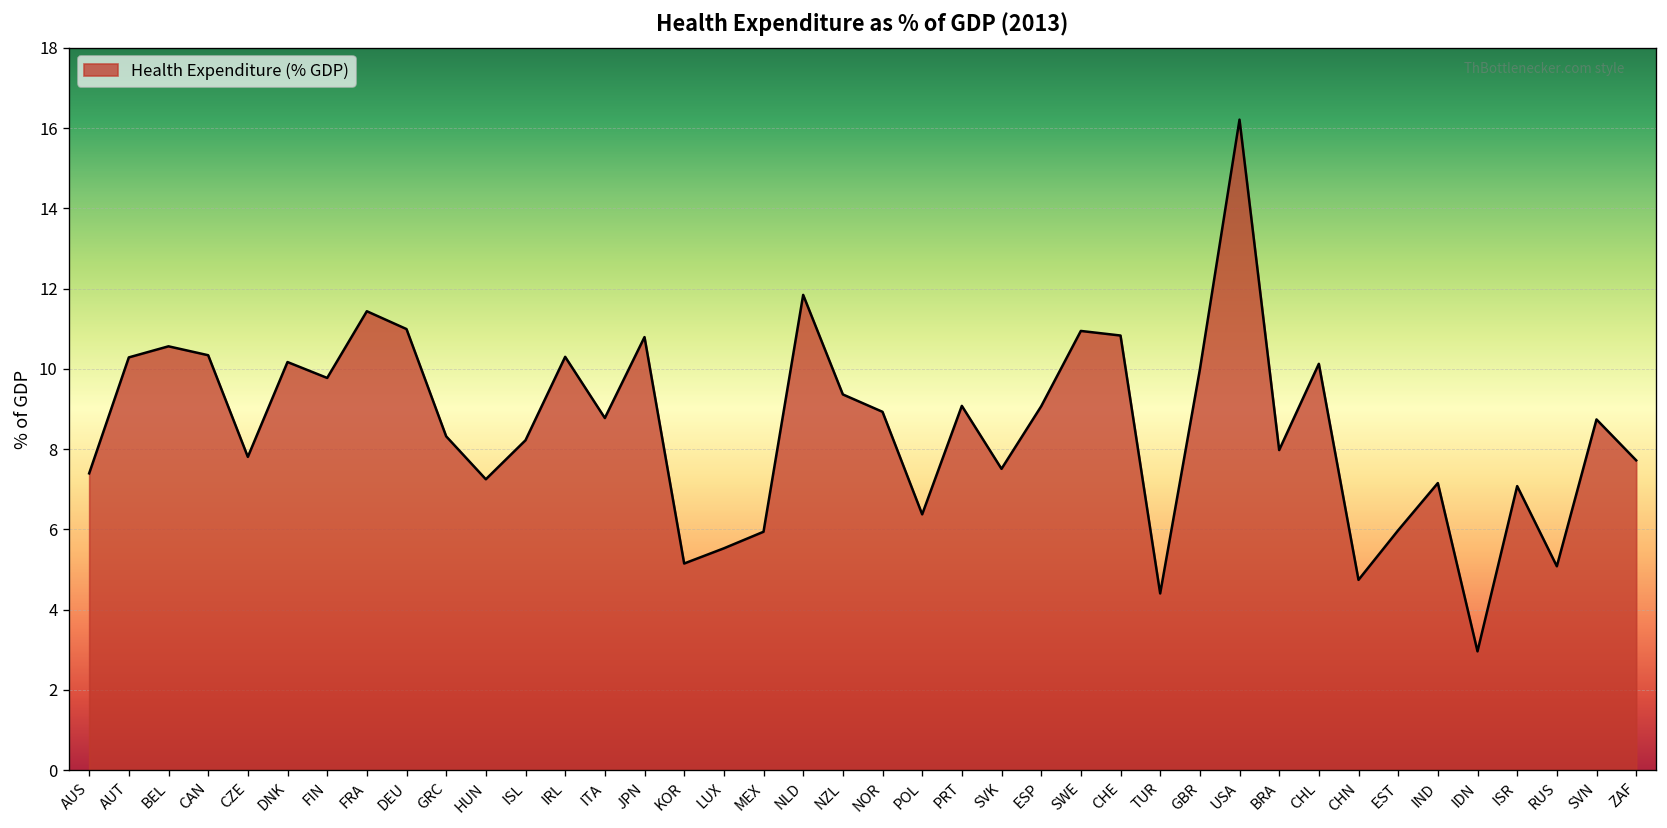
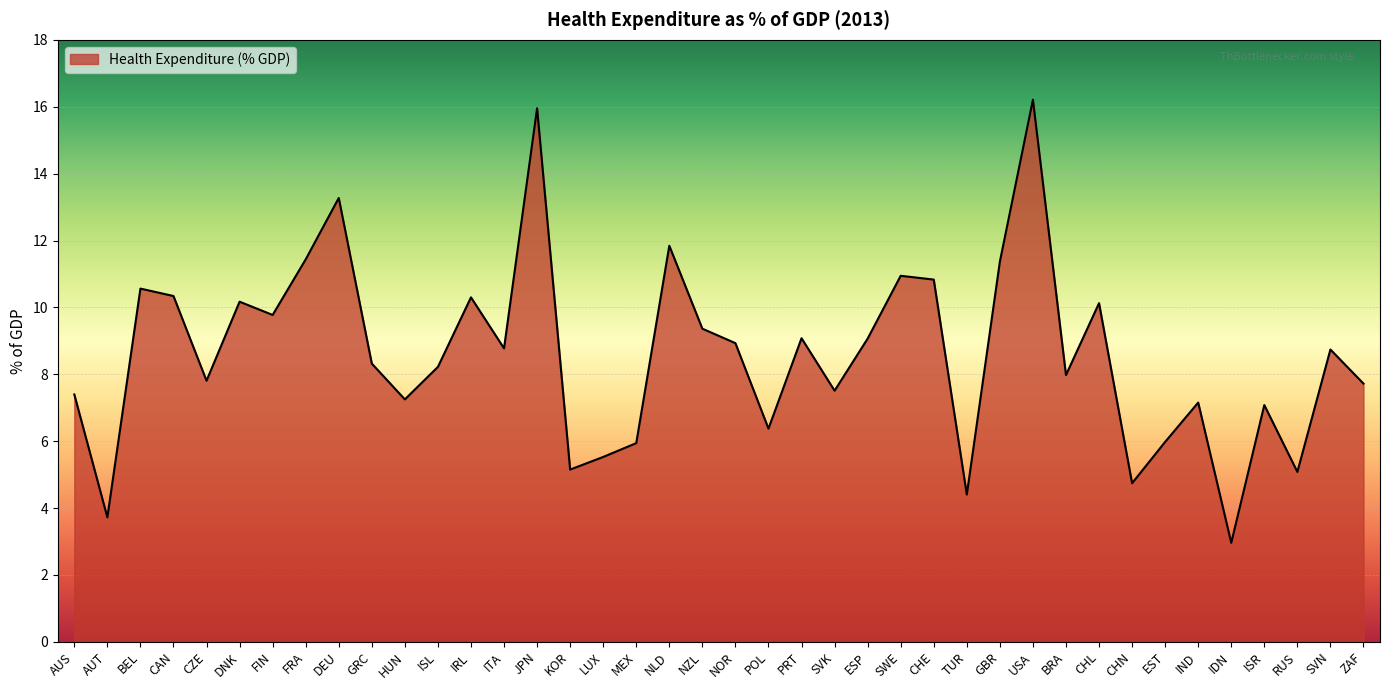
  {
    "AUS": 7.4,
-   "AUT": 10.3,
+   "AUT": 3.7,
    "BEL": 10.6,
    "CAN": 10.3,
    "CZE": 7.8,
    "DNK": 10.2,
    "FIN": 9.8,
    "FRA": 11.4,
-   "DEU": 11.0,
+   "DEU": 13.3,
    "GRC": 8.3,
    "HUN": 7.2,
    "ISL": 8.2,
    "IRL": 10.3,
    "ITA": 8.8,
-   "JPN": 10.8,
+   "JPN": 16.0,
    "KOR": 5.2,
    "LUX": 5.5,
    "MEX": 5.9,
    "NLD": 11.8,
    "NZL": 9.4,
    "NOR": 8.9,
    "POL": 6.4,
    "PRT": 9.1,
    "SVK": 7.5,
    "ESP": 9.1,
    "SWE": 10.9,
    "CHE": 10.8,
    "TUR": 4.4,
-   "GBR": 10.0,
+   "GBR": 11.4,
    "USA": 16.2,
    "BRA": 8.0,
    "CHL": 10.1,
    "CHN": 4.7,
    "EST": 6.0,
    "IND": 7.2,
    "IDN": 3.0,
    "ISR": 7.1,
    "RUS": 5.1,
    "SVN": 8.7,
    "ZAF": 7.7
  }
